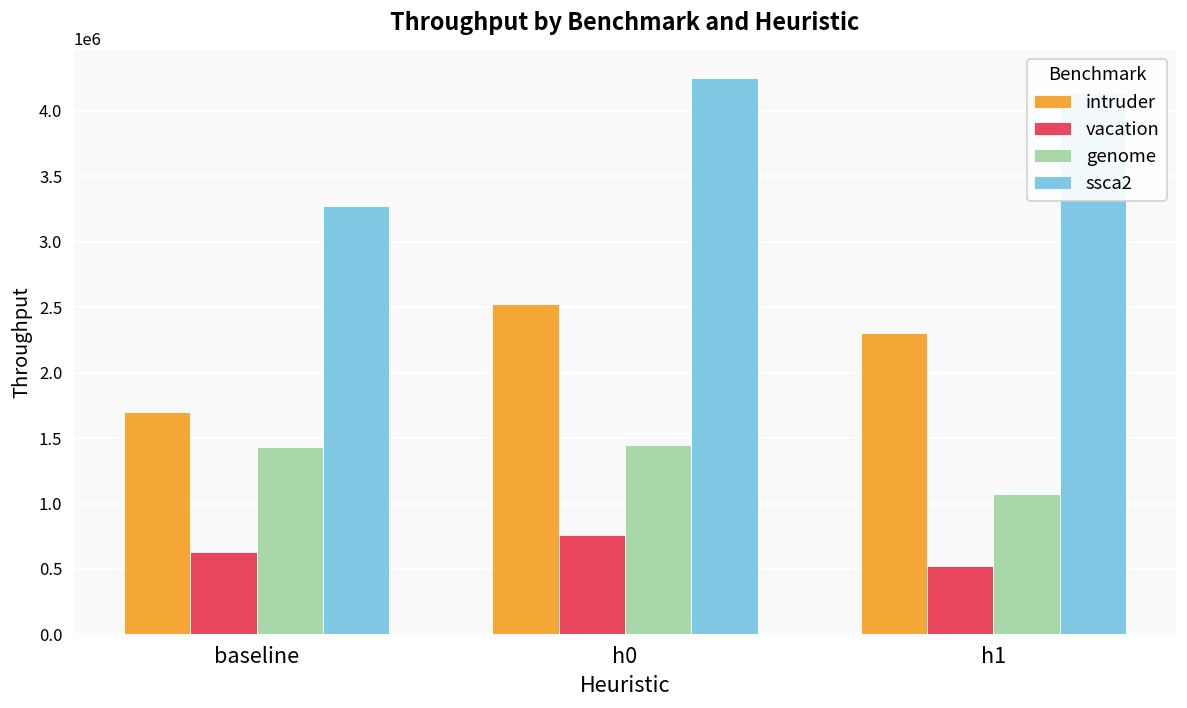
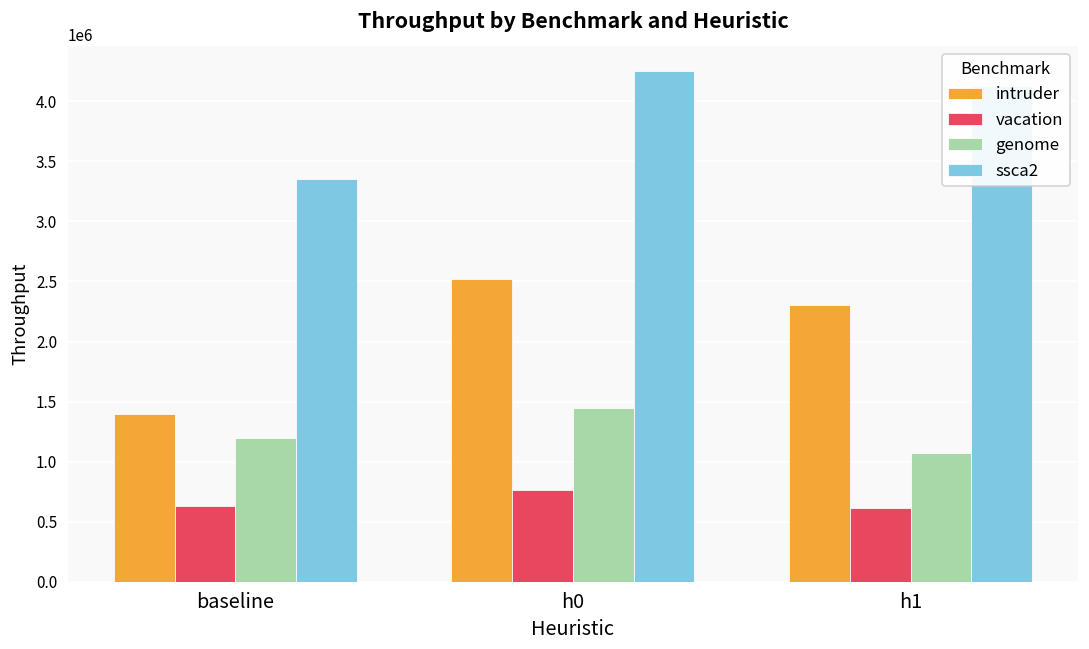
  {
    "intruder": {
-     "baseline": 1700000,
+     "baseline": 1390000,
      "h0": 2520000,
      "h1": 2300000
    },
    "vacation": {
      "baseline": 630000,
      "h0": 760000,
-     "h1": 520000
+     "h1": 620000
    },
    "genome": {
-     "baseline": 1430000,
+     "baseline": 1200000,
      "h0": 1440000,
      "h1": 1070000
    },
    "ssca2": {
-     "baseline": 3270000,
+     "baseline": 3360000,
      "h0": 4250000
    }
  }
